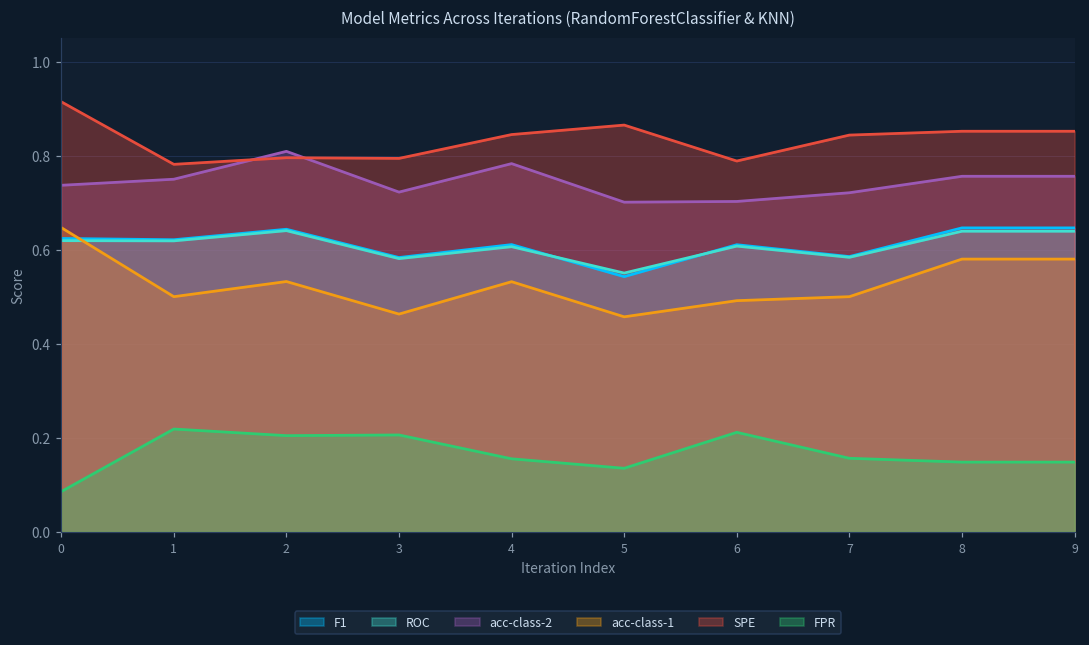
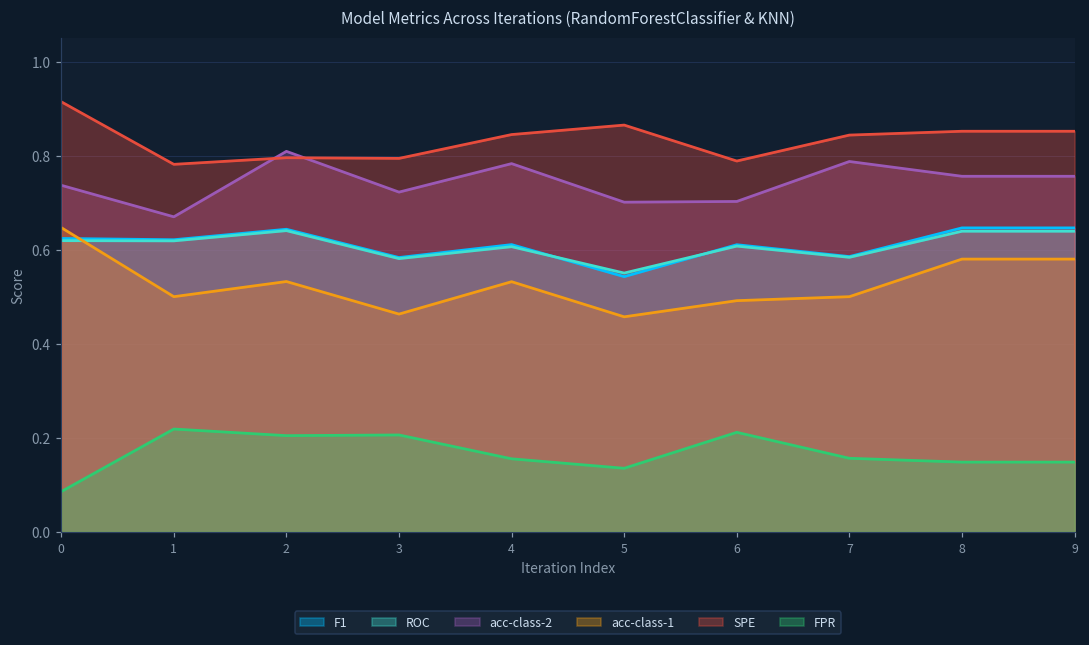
  {
    "acc-class-2": {
      "0": 0.74,
-     "1": 0.75,
+     "1": 0.67,
      "2": 0.81,
      "3": 0.72,
      "4": 0.78,
      "5": 0.70,
      "6": 0.70,
-     "7": 0.72,
+     "7": 0.79,
      "8": 0.76,
      "9": 0.76
    }
  }
